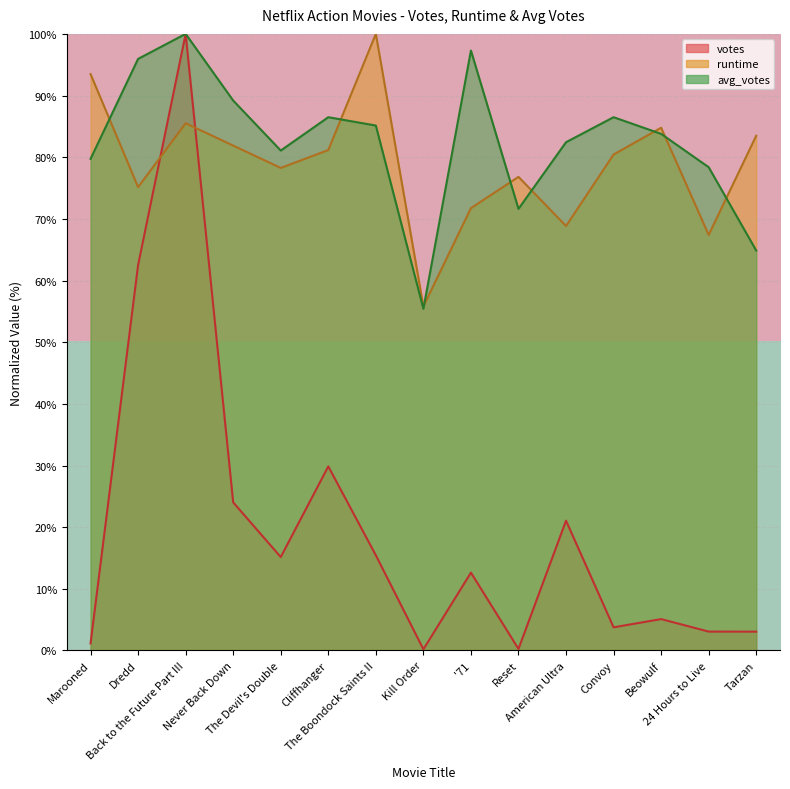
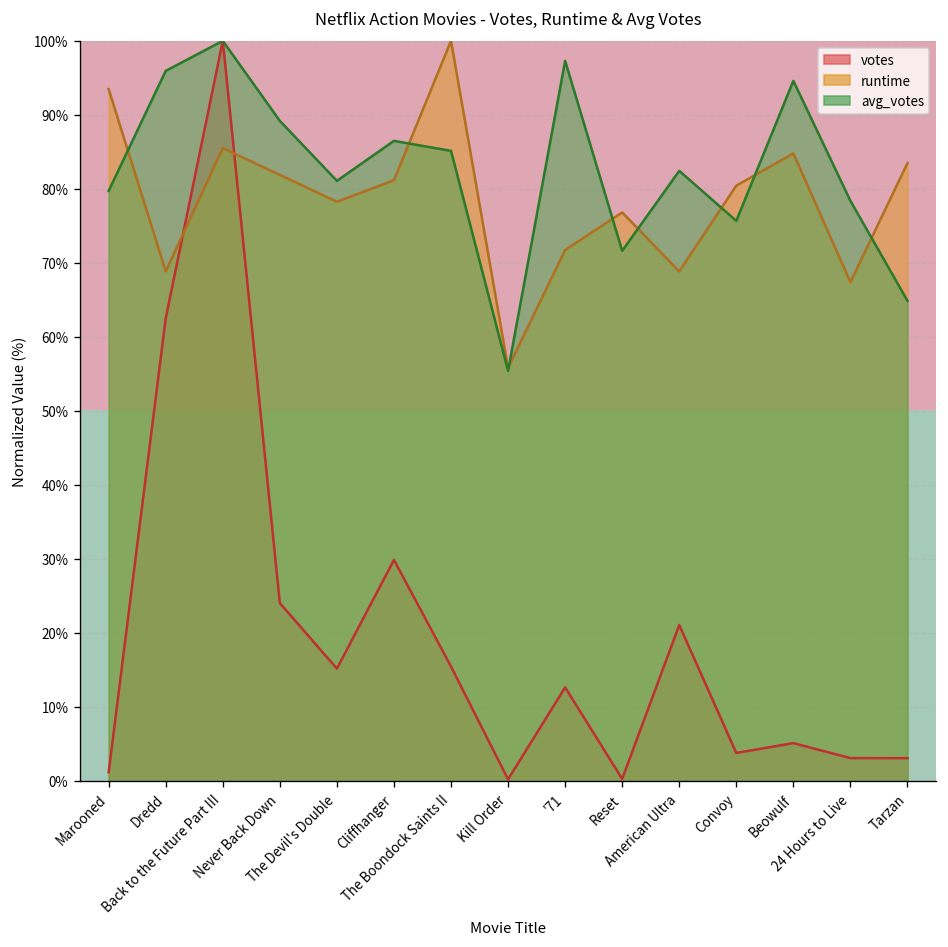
  {
    "votes": {
      "Marooned": "1%",
      "Dredd": "63%",
      "Never Back Down": "24%",
      "The Devil's Double": "15%",
      "Cliffhanger": "30%",
      "The Boondock Saints II": "15%",
      "Kill Order": "0%",
      "'71": "13%",
      "Reset": "0%",
      "American Ultra": "21%",
      "Convoy": "4%",
      "Beowulf": "5%",
      "24 Hours to Live": "3%",
      "Tarzan": "3%"
    },
    "runtime": {
      "Marooned": "93%",
-     "Dredd": "75%",
+     "Dredd": "69%",
      "Back to the Future Part III": "86%",
      "Never Back Down": "82%",
      "The Devil's Double": "78%",
      "Cliffhanger": "81%",
      "The Boondock Saints II": "100%",
      "'71": "72%",
      "Reset": "77%",
      "American Ultra": "69%",
      "Convoy": "80%",
      "Beowulf": "85%",
      "24 Hours to Live": "67%",
      "Tarzan": "83%"
    },
    "avg_votes": {
      "Marooned": "80%",
      "Dredd": "96%",
      "Never Back Down": "89%",
      "The Devil's Double": "81%",
      "Cliffhanger": "86%",
      "The Boondock Saints II": "85%",
      "'71": "97%",
      "Reset": "72%",
      "American Ultra": "82%",
-     "Convoy": "86%",
-     "Beowulf": "84%",
+     "Convoy": "76%",
+     "Beowulf": "95%",
      "24 Hours to Live": "78%",
      "Tarzan": "65%"
    }
  }
